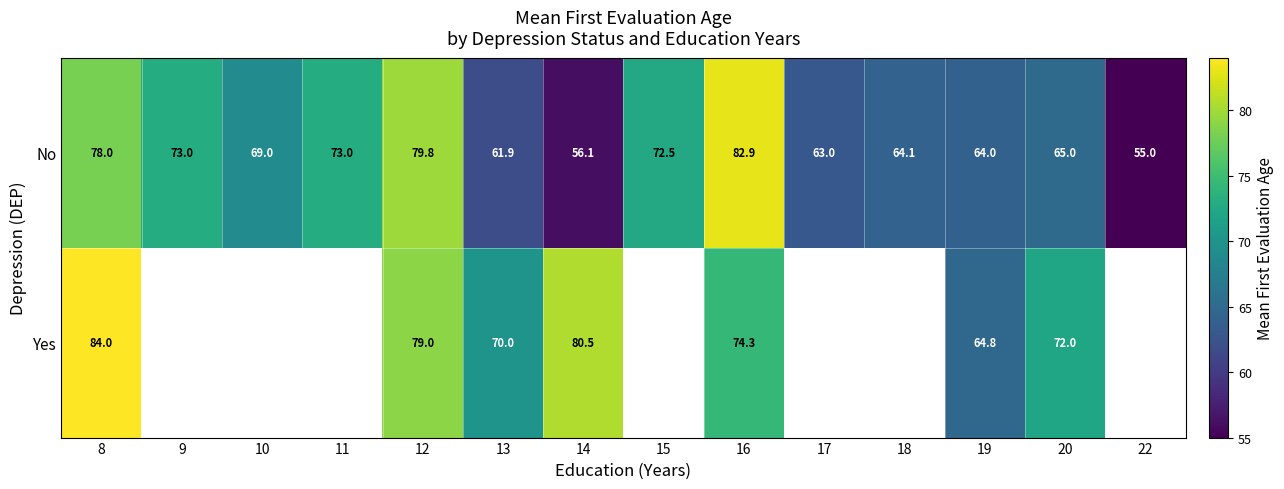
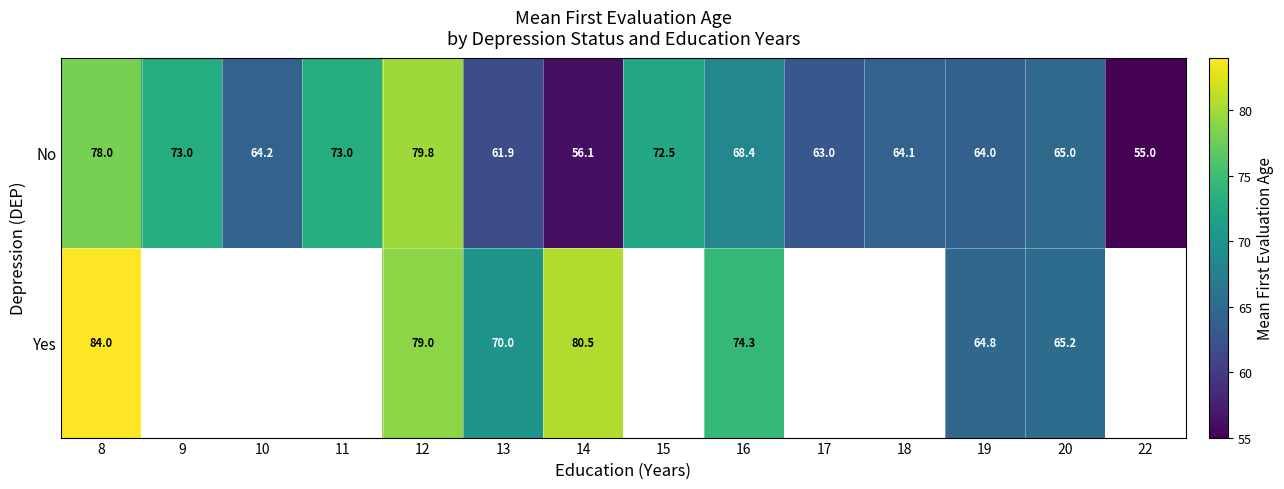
  {
    "No": {
      "8": 78.0,
      "9": 73.0,
-     "10": 69.0,
+     "10": 64.2,
      "11": 73.0,
      "12": 79.8,
      "13": 61.9,
      "14": 56.1,
      "15": 72.5,
-     "16": 82.9,
+     "16": 68.4,
      "17": 63.0,
      "18": 64.1,
      "19": 64.0,
      "20": 65.0,
      "22": 55.0
    },
    "Yes": {
      "8": 84.0,
      "12": 79.0,
      "13": 70.0,
      "14": 80.5,
      "16": 74.3,
      "19": 64.8,
-     "20": 72.0
+     "20": 65.2
    }
  }
